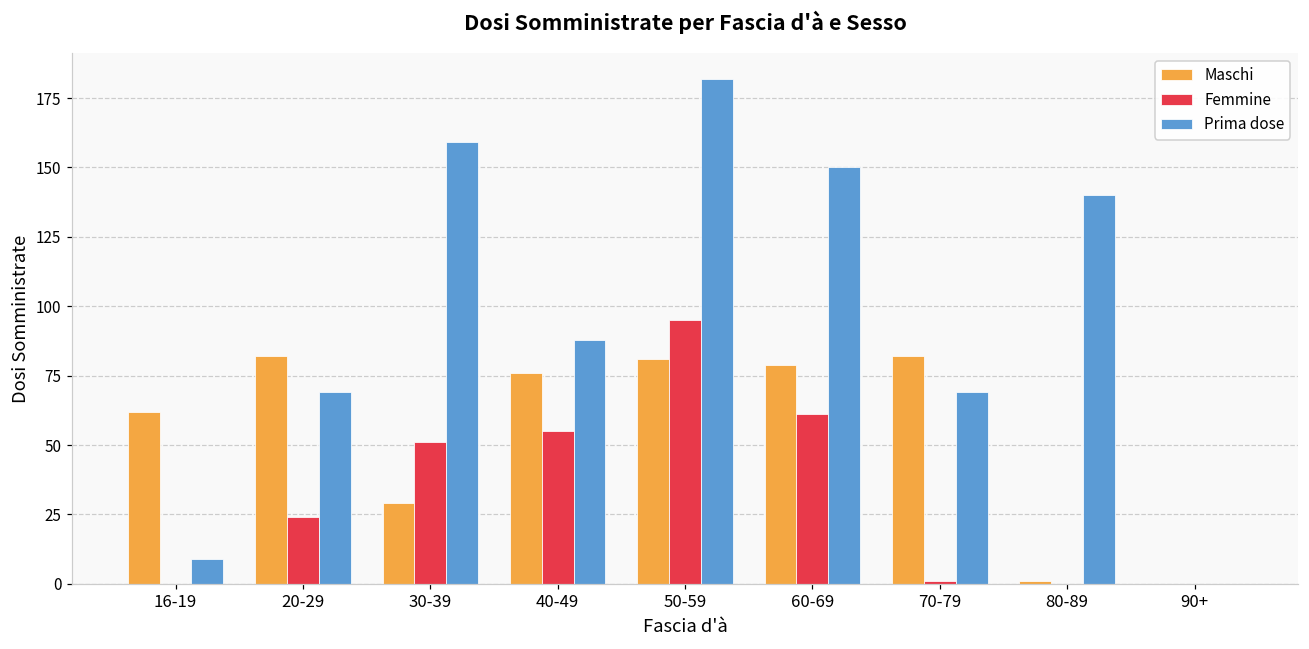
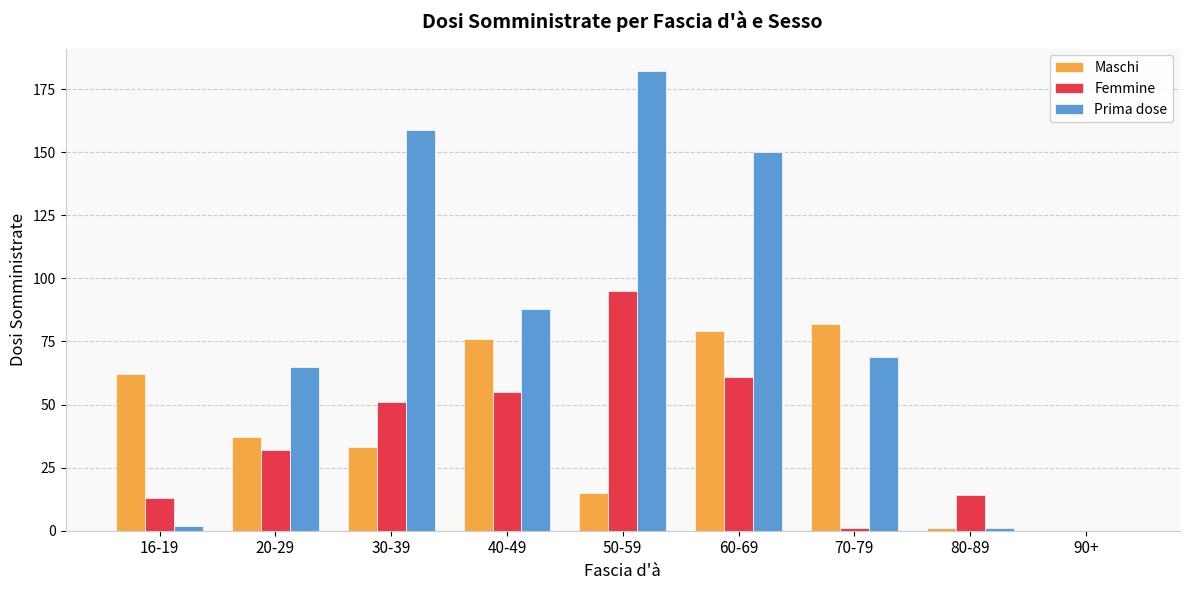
  {
    "Maschi": {
      "16-19": 62,
-     "20-29": 82,
-     "30-39": 29,
+     "20-29": 37,
+     "30-39": 33,
      "40-49": 76,
-     "50-59": 81,
+     "50-59": 15,
      "60-69": 79,
      "70-79": 82,
      "80-89": 1,
      "90+": 0
    },
    "Femmine": {
-     "16-19": 0,
-     "20-29": 24,
+     "16-19": 13,
+     "20-29": 32,
      "30-39": 51,
      "40-49": 55,
      "50-59": 95,
      "60-69": 61,
      "70-79": 1,
-     "80-89": 0,
+     "80-89": 14,
      "90+": 0
    },
    "Prima dose": {
-     "16-19": 9,
-     "20-29": 69,
+     "16-19": 2,
+     "20-29": 65,
      "30-39": 159,
      "40-49": 88,
      "50-59": 182,
      "60-69": 150,
      "70-79": 69,
-     "80-89": 140,
+     "80-89": 1,
      "90+": 0
    }
  }
